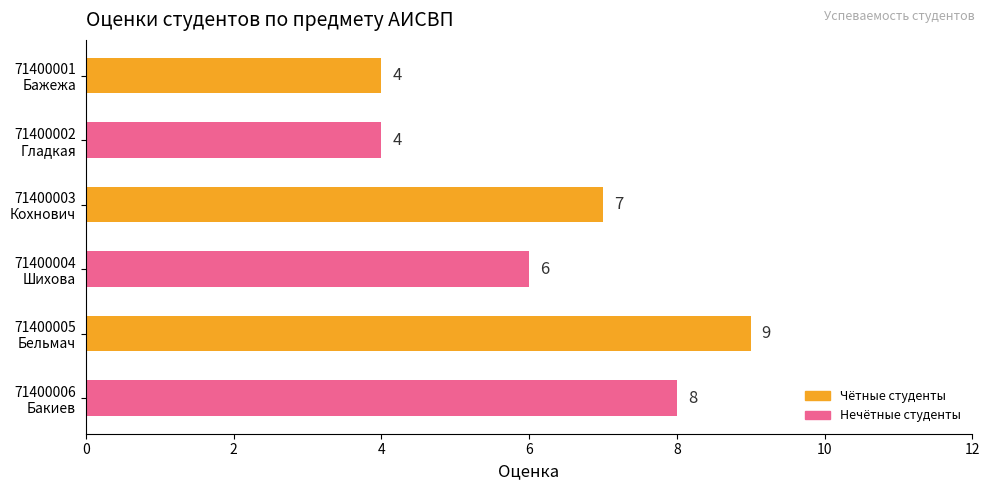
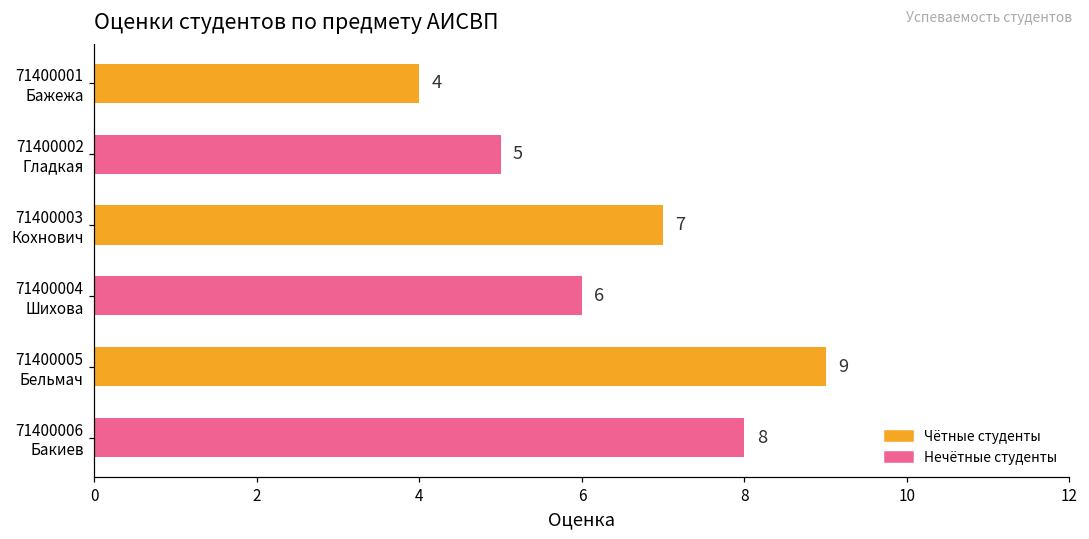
  {
    "71400001 Бажежа": 4,
-   "71400002 Гладкая": 4,
+   "71400002 Гладкая": 5,
    "71400003 Кохнович": 7,
    "71400004 Шихова": 6,
    "71400005 Бельмач": 9,
    "71400006 Бакиев": 8
  }
